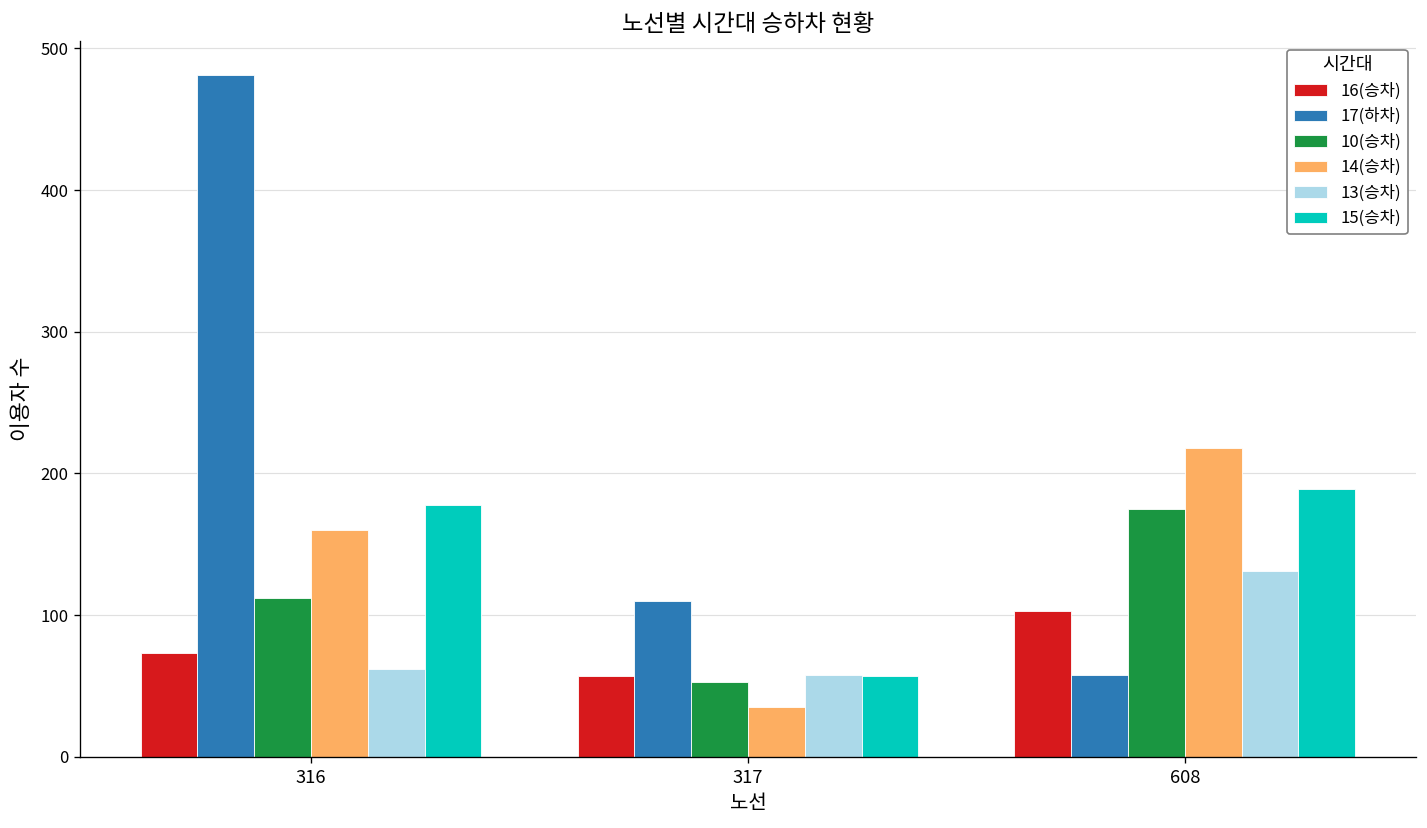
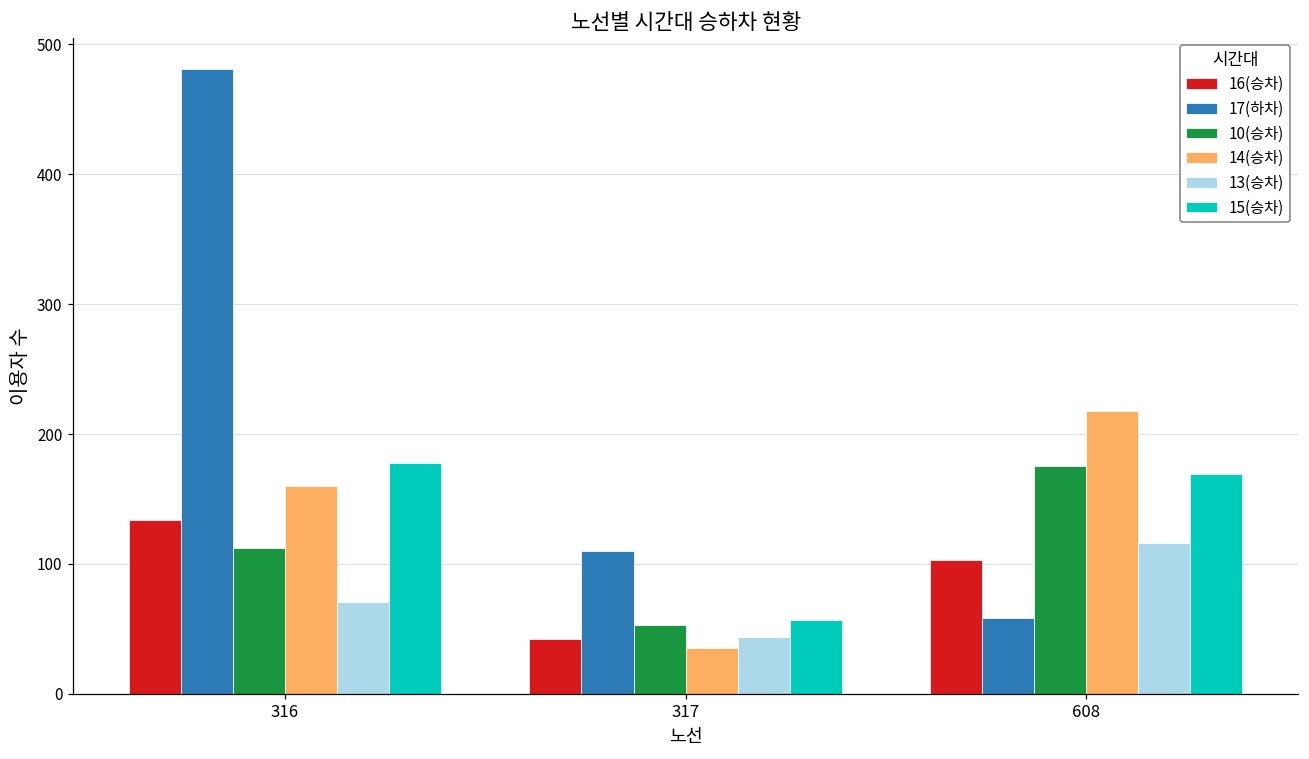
  {
    "16(승차)": {
-     "316": 73,
-     "317": 57,
+     "316": 134,
+     "317": 42,
      "608": 103
    },
    "17(하차)": {
      "316": 481,
      "317": 110,
      "608": 58
    },
    "10(승차)": {
      "316": 112,
      "317": 53,
      "608": 175
    },
    "14(승차)": {
      "316": 160,
      "317": 35,
      "608": 218
    },
    "13(승차)": {
-     "316": 62,
-     "317": 58,
-     "608": 131
+     "316": 71,
+     "317": 44,
+     "608": 116
    },
    "15(승차)": {
      "316": 178,
      "317": 57,
-     "608": 189
+     "608": 169
    }
  }
